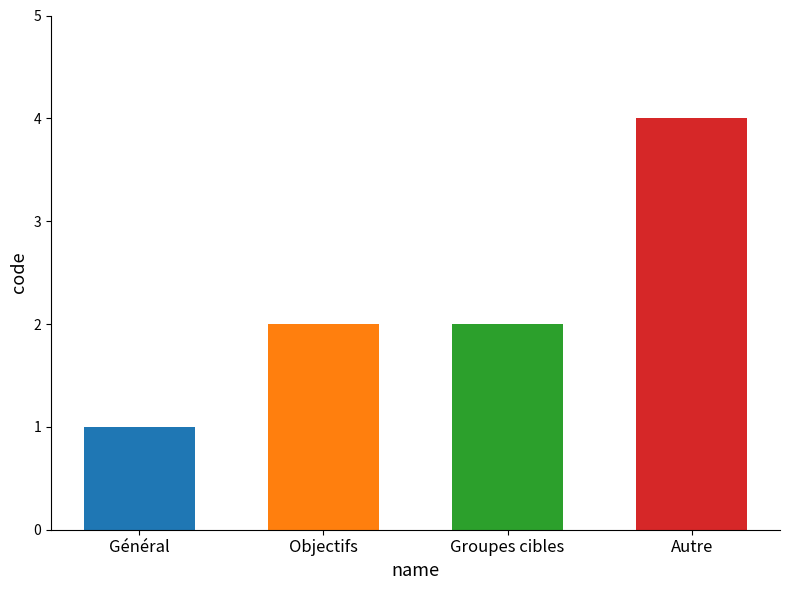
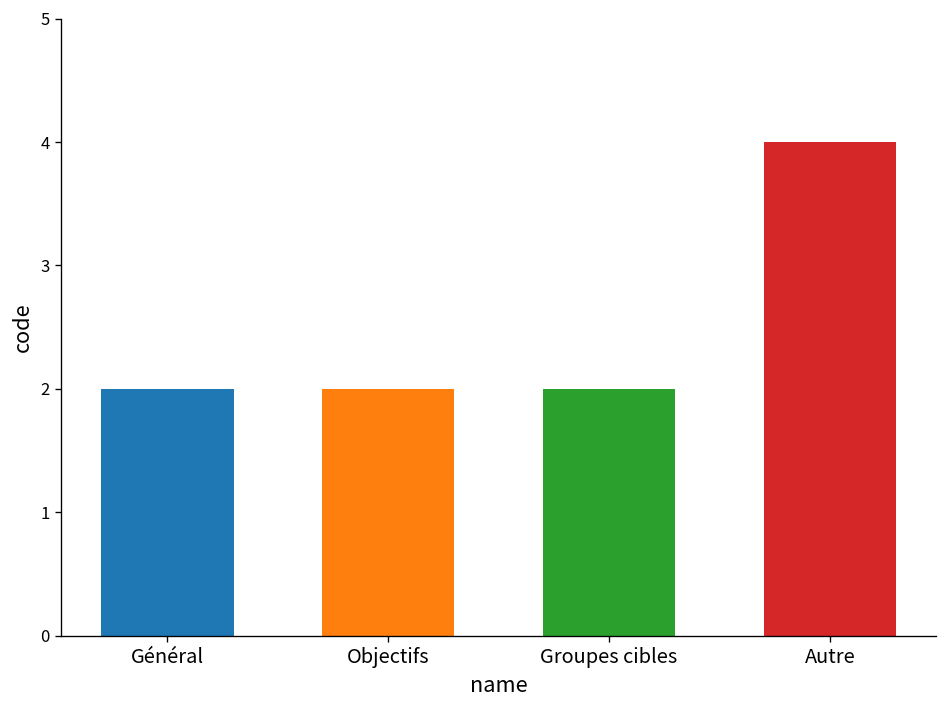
  {
-   "Général": 1,
+   "Général": 2,
    "Objectifs": 2,
    "Groupes cibles": 2,
    "Autre": 4
  }
